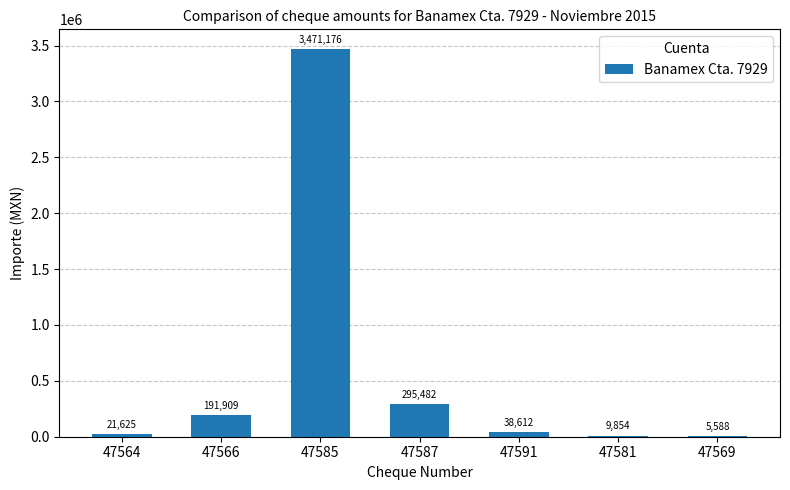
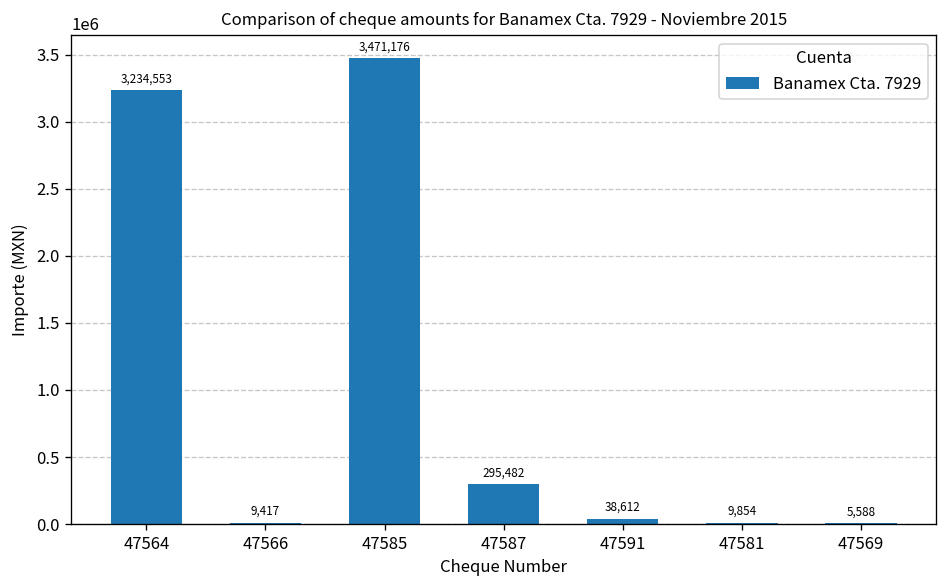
  {
-   "47564": "21,625",
-   "47566": "191,909",
+   "47564": "3,234,553",
+   "47566": "9,417",
    "47585": "3,471,176",
    "47587": "295,482",
    "47591": "38,612",
    "47581": "9,854",
    "47569": "5,588"
  }
